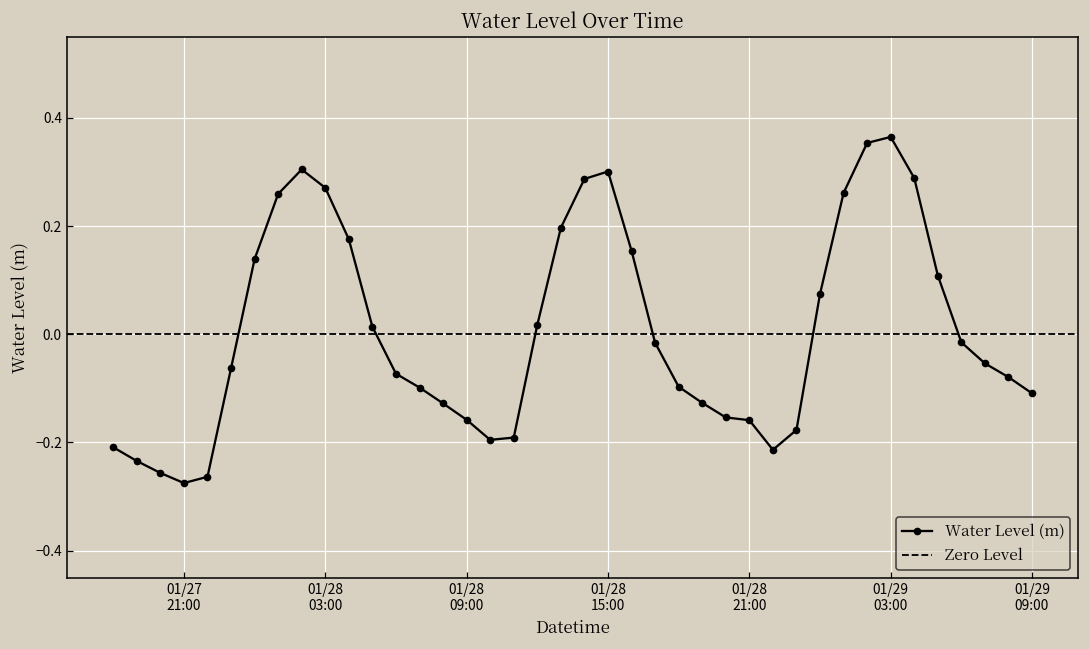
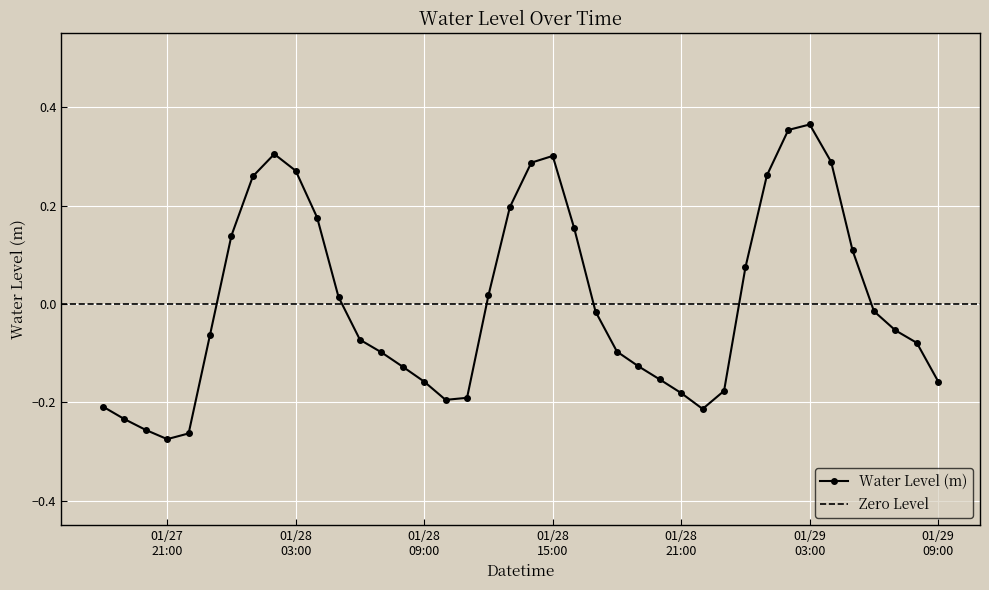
  {
    "01/27 21:00": -0.27,
    "01/28 03:00": 0.27,
    "01/28 09:00": -0.16,
    "01/28 15:00": 0.30,
-   "01/28 21:00": -0.16,
+   "01/28 21:00": -0.18,
    "01/29 03:00": 0.36,
-   "01/29 09:00": -0.11
+   "01/29 09:00": -0.16
  }
